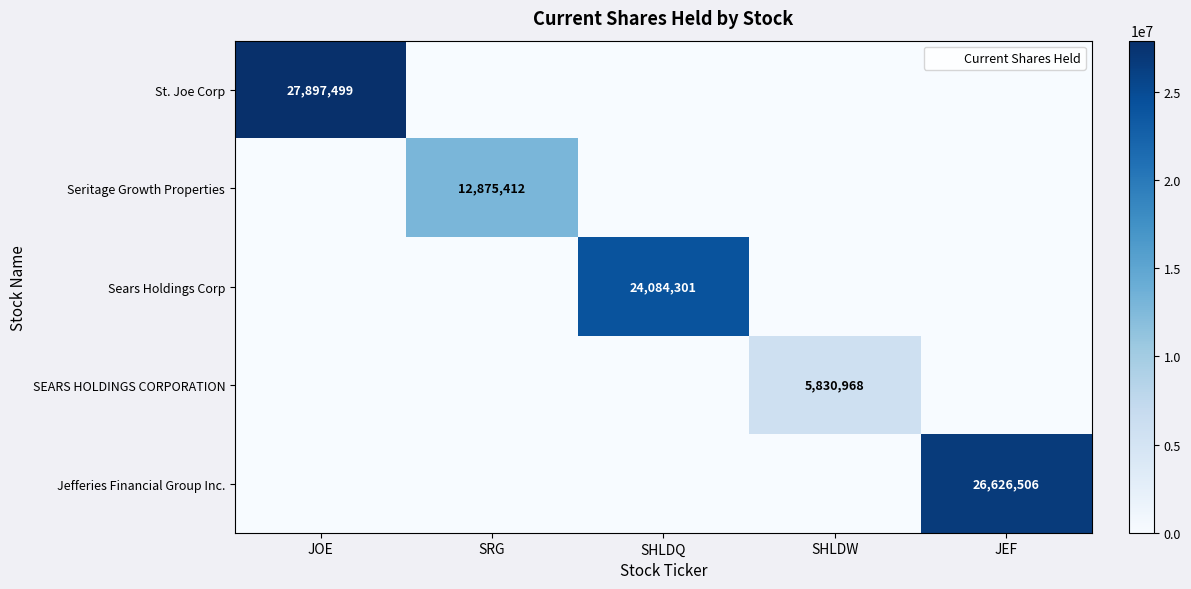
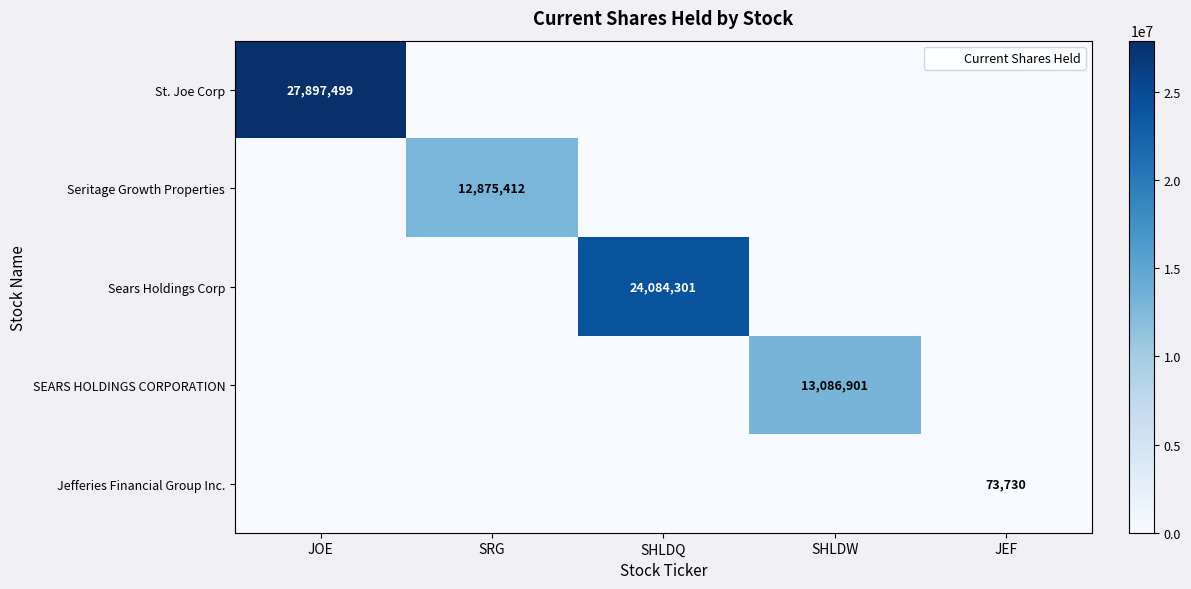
  {
    "St. Joe Corp": {
      "JOE": "27,897,499"
    },
    "Seritage Growth Properties": {
      "SRG": "12,875,412"
    },
    "Sears Holdings Corp": {
      "SHLDQ": "24,084,301"
    },
    "SEARS HOLDINGS CORPORATION": {
-     "SHLDW": "5,830,968"
+     "SHLDW": "13,086,901"
    },
    "Jefferies Financial Group Inc.": {
-     "JEF": "26,626,506"
+     "JEF": "73,730"
    }
  }
